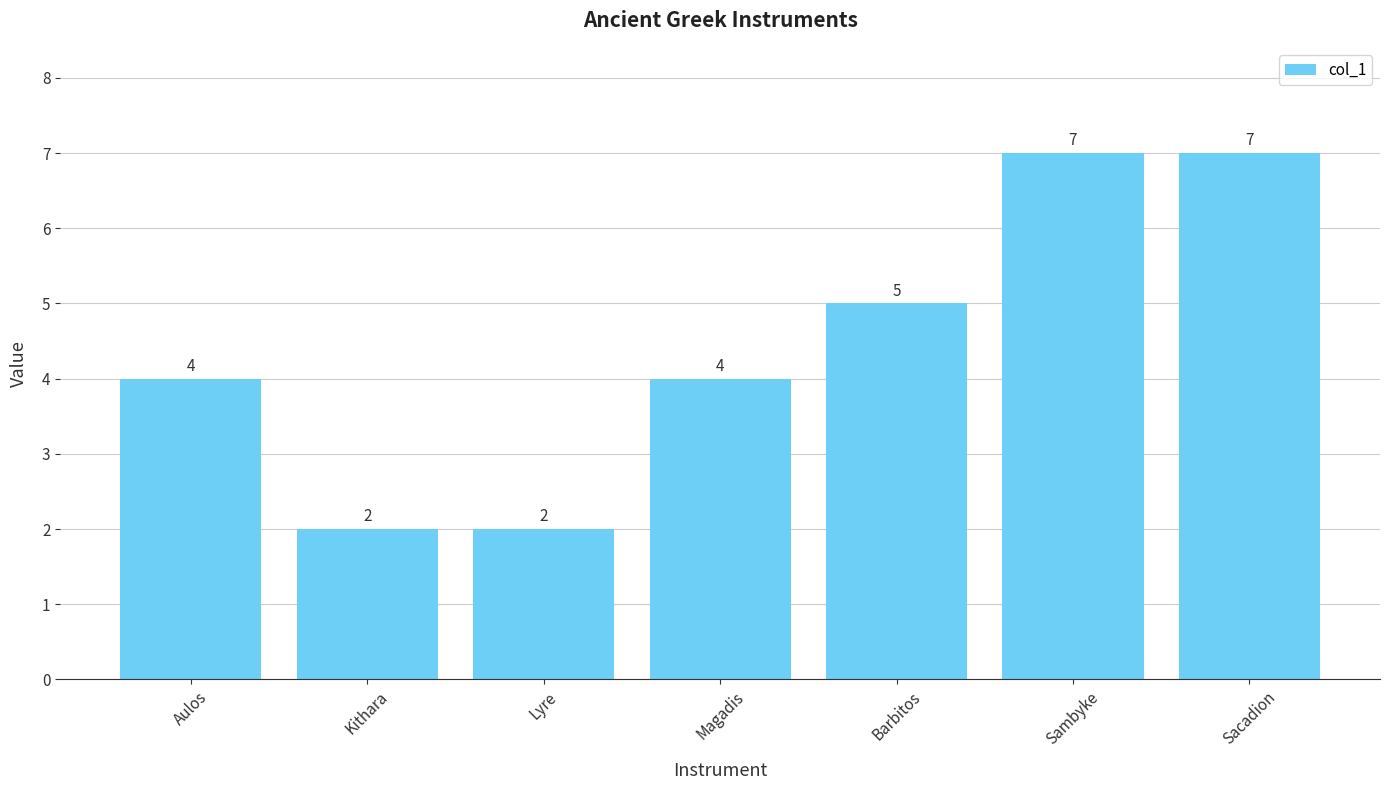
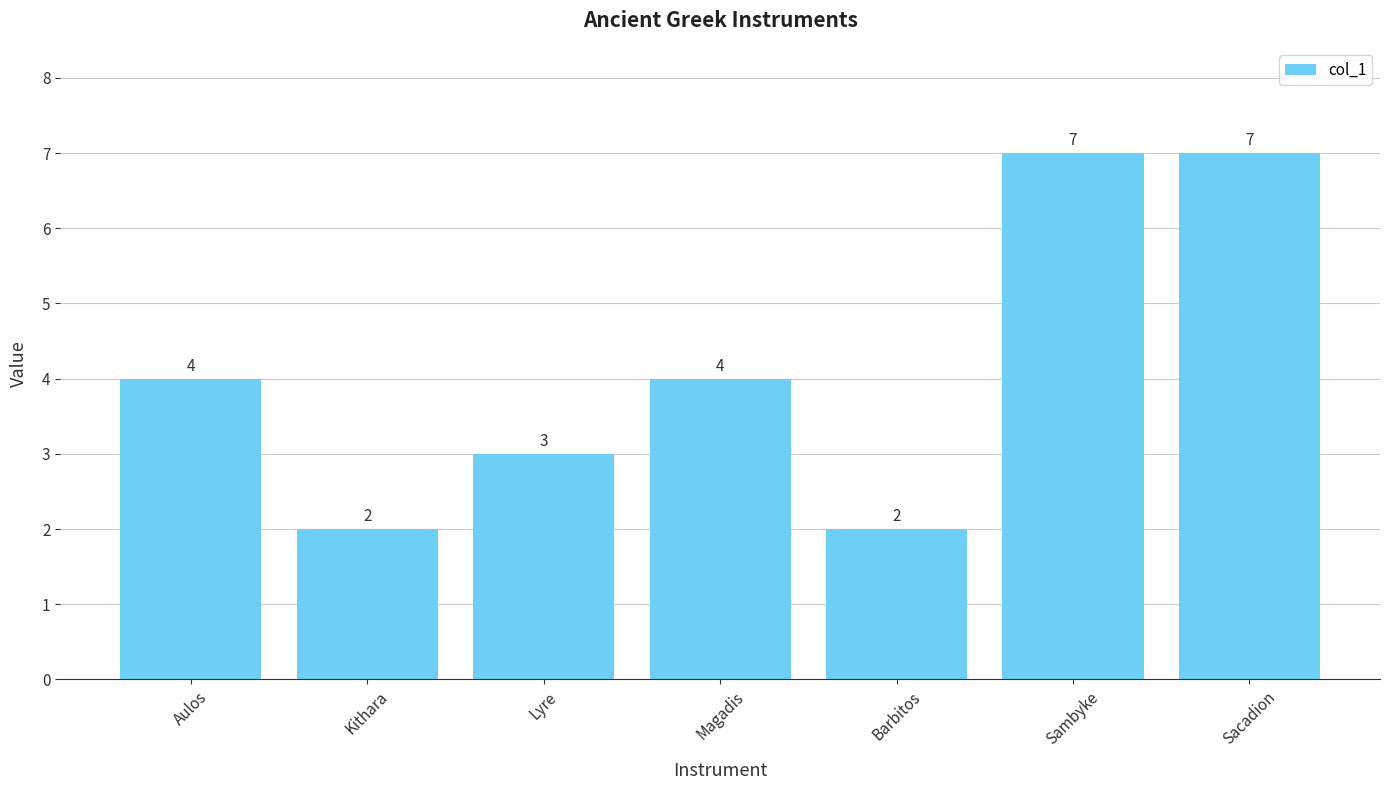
  {
    "Aulos": 4,
    "Kithara": 2,
-   "Lyre": 2,
+   "Lyre": 3,
    "Magadis": 4,
-   "Barbitos": 5,
+   "Barbitos": 2,
    "Sambyke": 7,
    "Sacadion": 7
  }
